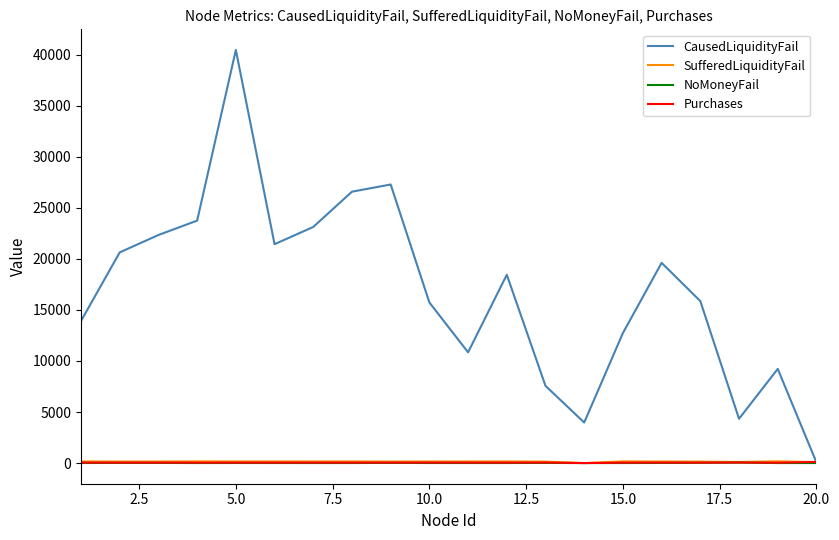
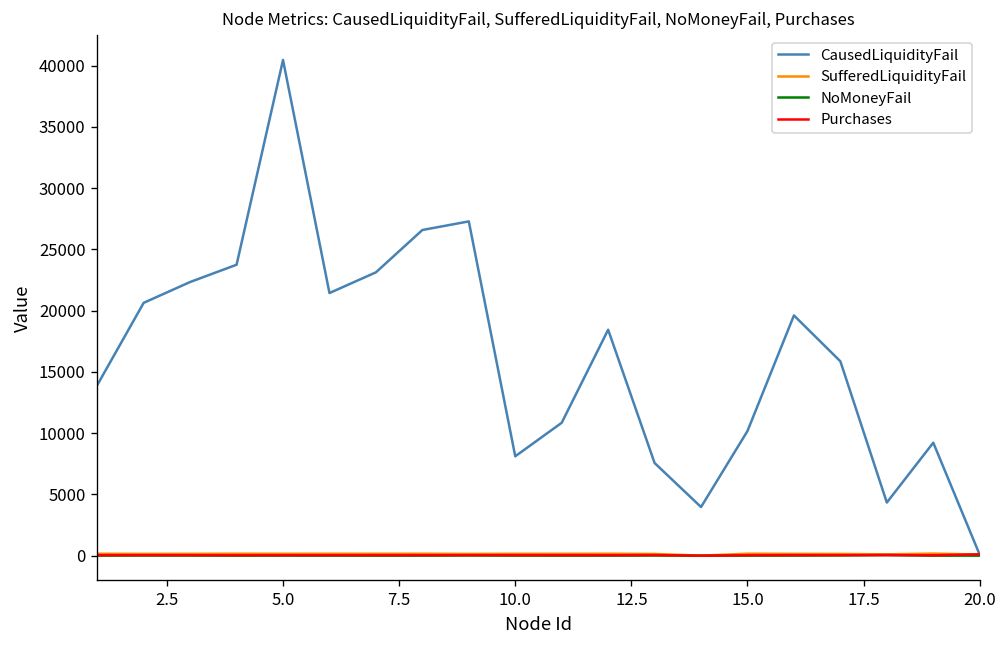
  {
    "CausedLiquidityFail": {
      "5.0": 40500,
-     "10.0": 15700,
-     "15.0": 12700
+     "10.0": 8100,
+     "15.0": 10200
    }
  }
